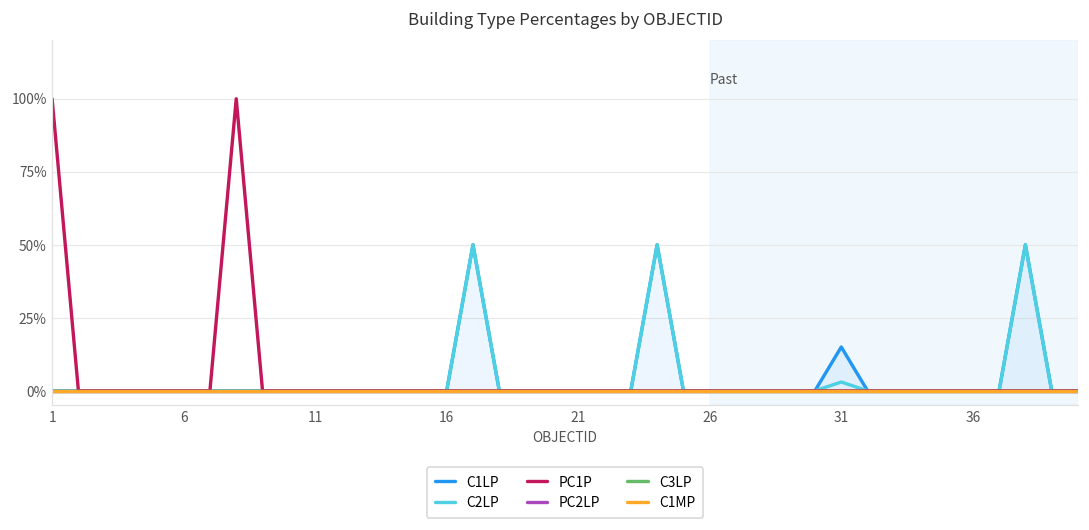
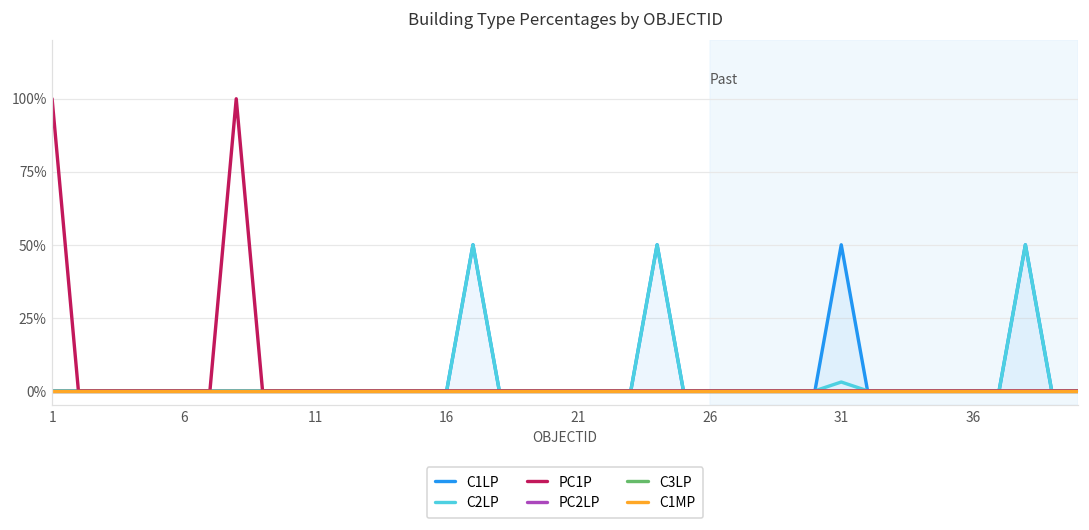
  {
    "C1LP": {
-     "31": "15%"
+     "31": "50%"
    },
    "C2LP": {
      "31": "3%"
    },
    "PC1P": {
      "1": "100%"
    }
  }
